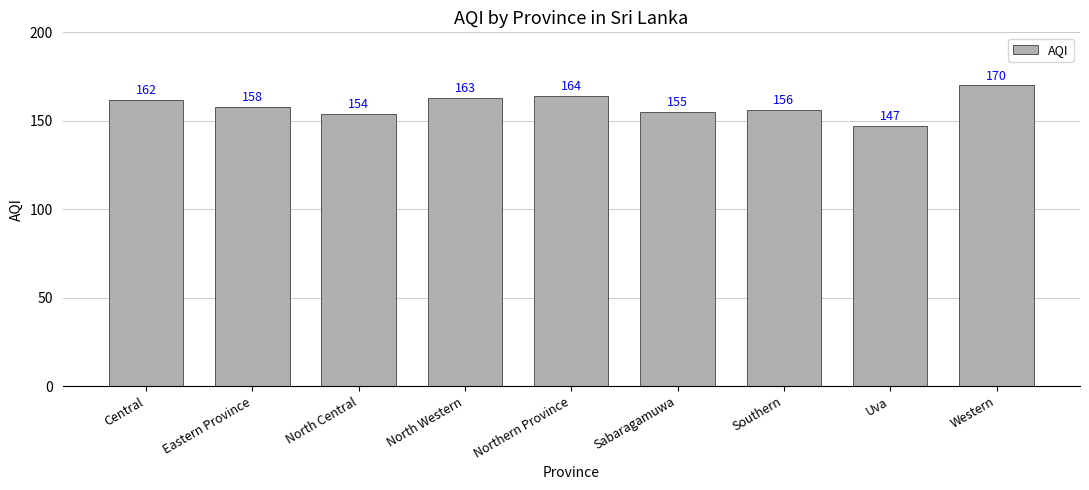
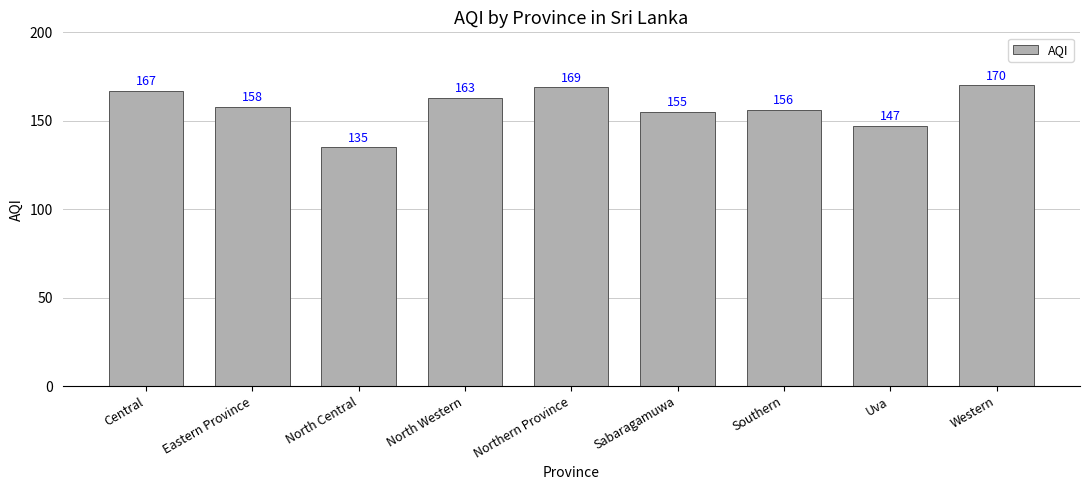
  {
-   "Central": 162,
+   "Central": 167,
    "Eastern Province": 158,
-   "North Central": 154,
+   "North Central": 135,
    "North Western": 163,
-   "Northern Province": 164,
+   "Northern Province": 169,
    "Sabaragamuwa": 155,
    "Southern": 156,
    "Uva": 147,
    "Western": 170
  }
